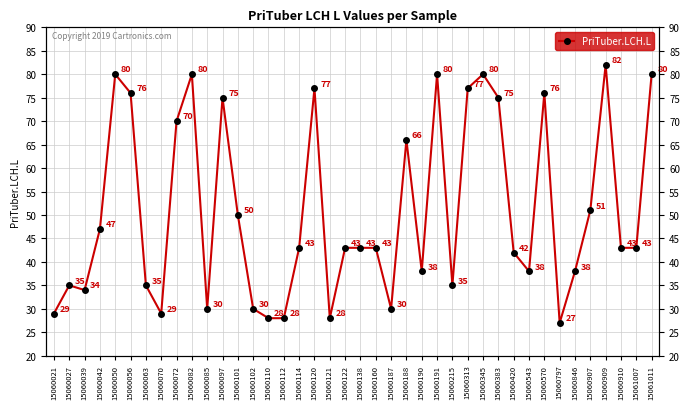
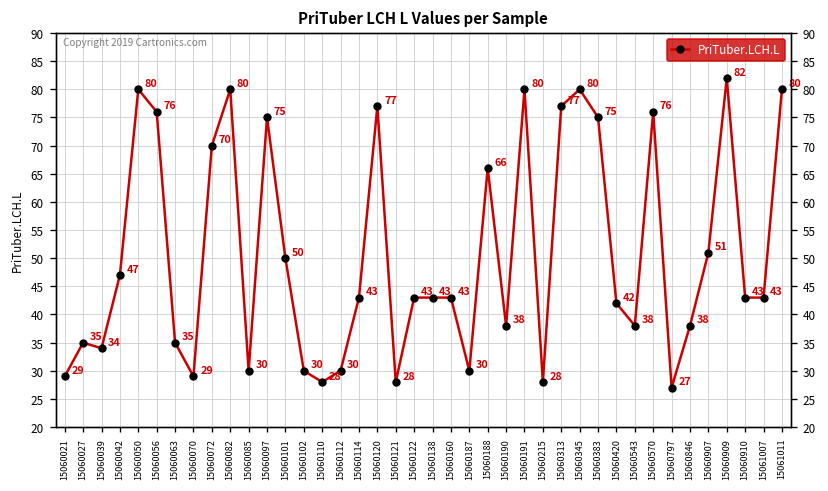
  {
    "15060021": 29,
    "15060027": 35,
    "15060039": 34,
    "15060042": 47,
    "15060050": 80,
    "15060056": 76,
    "15060063": 35,
    "15060070": 29,
    "15060072": 70,
    "15060082": 80,
    "15060085": 30,
    "15060097": 75,
    "15060101": 50,
    "15060102": 30,
-   "15060112": 28,
+   "15060112": 30,
    "15060114": 43,
    "15060120": 77,
    "15060121": 28,
    "15060138": 43,
    "15060160": 43,
    "15060187": 30,
    "15060188": 66,
    "15060190": 38,
    "15060191": 80,
-   "15060215": 35,
+   "15060215": 28,
    "15060313": 77,
    "15060345": 80,
    "15060383": 75,
    "15060420": 42,
    "15060543": 38,
    "15060570": 76,
    "15060797": 27,
    "15060846": 38,
    "15060907": 51,
    "15060909": 82,
    "15061007": 43,
    "15061011": 80
  }
